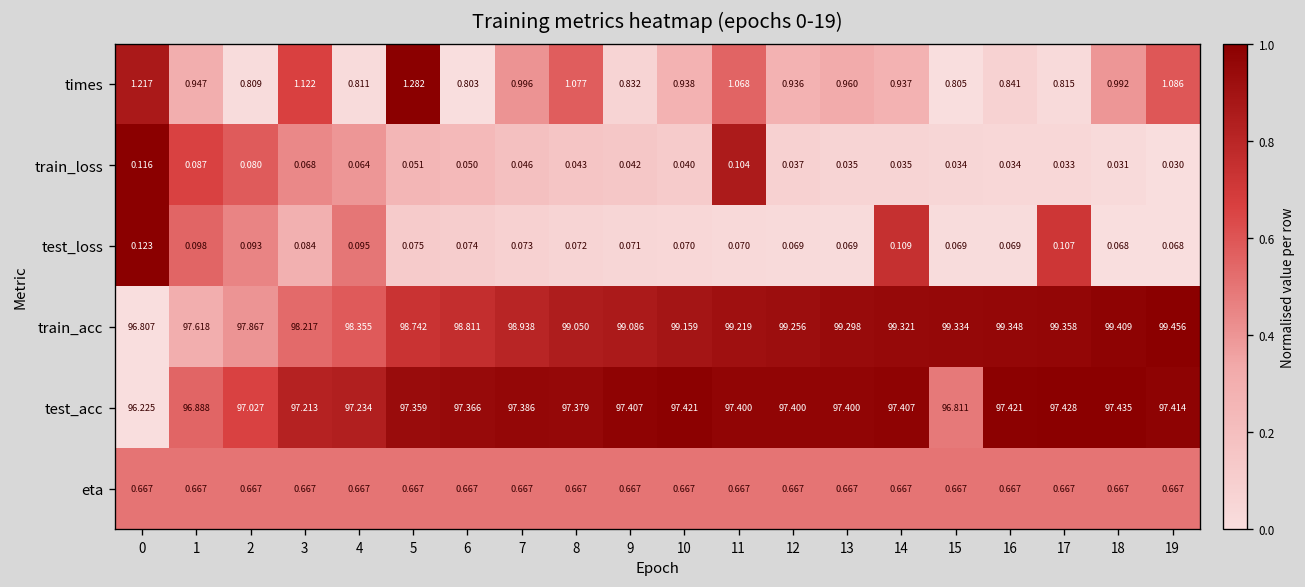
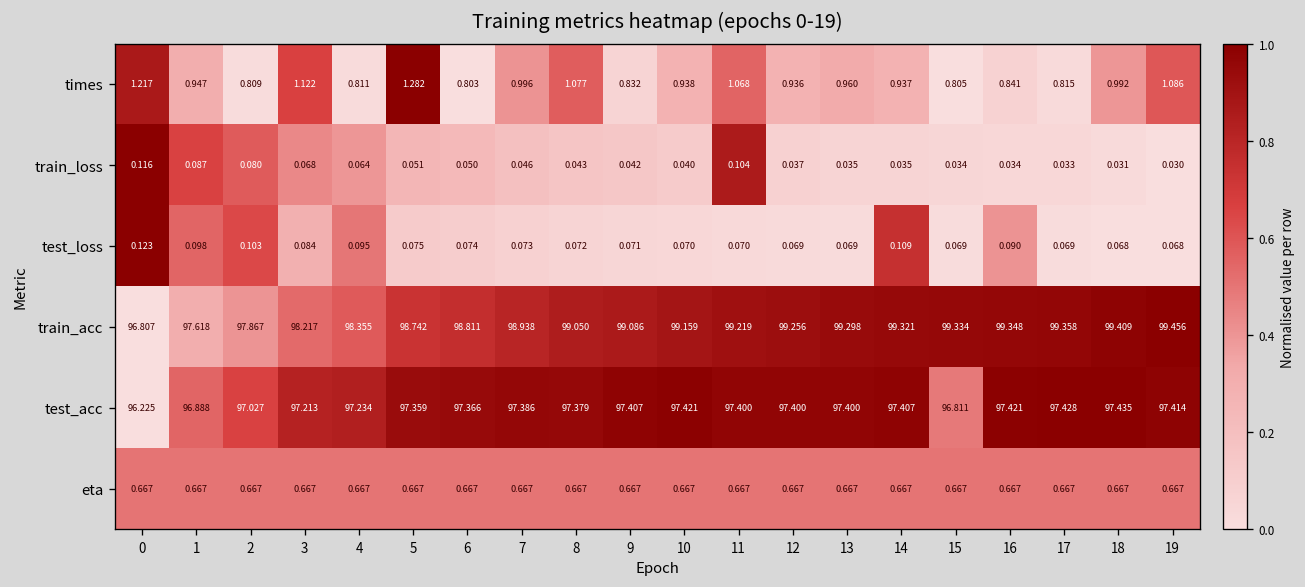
  {
    "times": {
      "0": 1.217,
      "1": 0.947,
      "2": 0.809,
      "3": 1.122,
      "4": 0.811,
      "5": 1.282,
      "6": 0.803,
      "7": 0.996,
      "8": 1.077,
      "9": 0.832,
      "10": 0.938,
      "11": 1.068,
      "12": 0.936,
      "13": 0.960,
      "14": 0.937,
      "15": 0.805,
      "16": 0.841,
      "17": 0.815,
      "18": 0.992,
      "19": 1.086
    },
    "train_loss": {
      "0": 0.116,
      "1": 0.087,
      "2": 0.080,
      "3": 0.068,
      "4": 0.064,
      "5": 0.051,
      "6": 0.050,
      "7": 0.046,
      "8": 0.043,
      "9": 0.042,
      "10": 0.040,
      "11": 0.104,
      "12": 0.037,
      "13": 0.035,
      "14": 0.035,
      "15": 0.034,
      "16": 0.034,
      "17": 0.033,
      "18": 0.031,
      "19": 0.030
    },
    "test_loss": {
      "0": 0.123,
      "1": 0.098,
-     "2": 0.093,
+     "2": 0.103,
      "3": 0.084,
      "4": 0.095,
      "5": 0.075,
      "6": 0.074,
      "7": 0.073,
      "8": 0.072,
      "9": 0.071,
      "10": 0.070,
      "11": 0.070,
      "12": 0.069,
      "13": 0.069,
      "14": 0.109,
      "15": 0.069,
-     "16": 0.069,
-     "17": 0.107,
+     "16": 0.090,
+     "17": 0.069,
      "18": 0.068,
      "19": 0.068
    },
    "train_acc": {
      "0": 96.807,
      "1": 97.618,
      "2": 97.867,
      "3": 98.217,
      "4": 98.355,
      "5": 98.742,
      "6": 98.811,
      "7": 98.938,
      "8": 99.050,
      "9": 99.086,
      "10": 99.159,
      "11": 99.219,
      "12": 99.256,
      "13": 99.298,
      "14": 99.321,
      "15": 99.334,
      "16": 99.348,
      "17": 99.358,
      "18": 99.409,
      "19": 99.456
    },
    "test_acc": {
      "0": 96.225,
      "1": 96.888,
      "2": 97.027,
      "3": 97.213,
      "4": 97.234,
      "5": 97.359,
      "6": 97.366,
      "7": 97.386,
      "8": 97.379,
      "9": 97.407,
      "10": 97.421,
      "11": 97.400,
      "12": 97.400,
      "13": 97.400,
      "14": 97.407,
      "15": 96.811,
      "16": 97.421,
      "17": 97.428,
      "18": 97.435,
      "19": 97.414
    },
    "eta": {
      "0": 0.667,
      "1": 0.667,
      "2": 0.667,
      "3": 0.667,
      "4": 0.667,
      "5": 0.667,
      "6": 0.667,
      "7": 0.667,
      "8": 0.667,
      "9": 0.667,
      "10": 0.667,
      "11": 0.667,
      "12": 0.667,
      "13": 0.667,
      "14": 0.667,
      "15": 0.667,
      "16": 0.667,
      "17": 0.667,
      "18": 0.667,
      "19": 0.667
    }
  }
